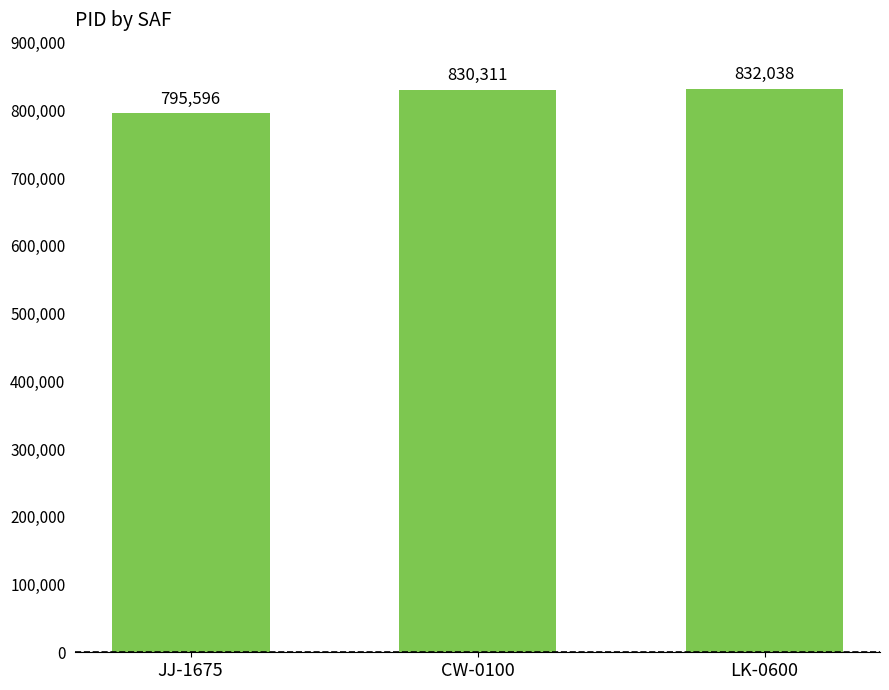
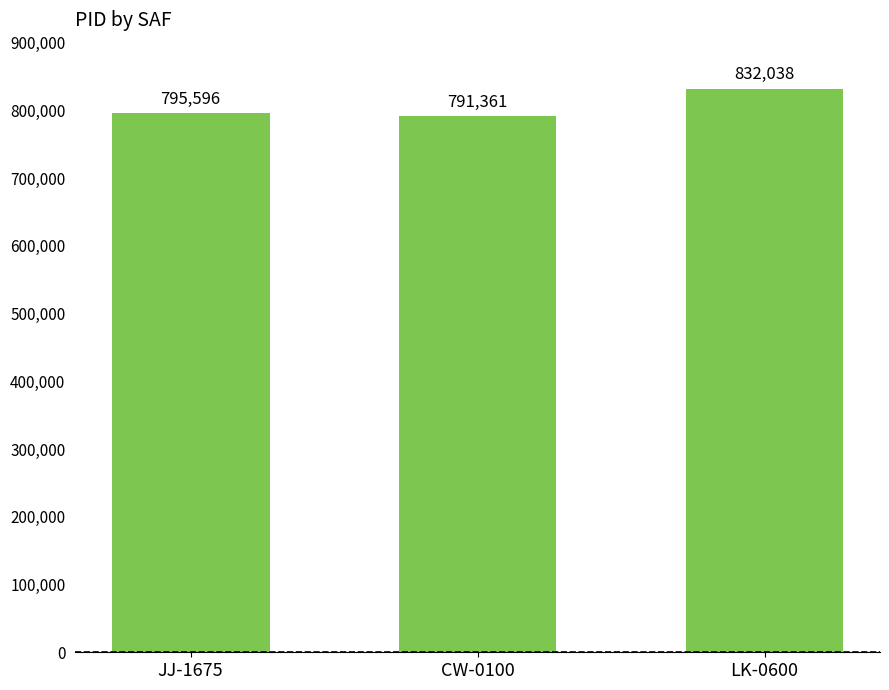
  {
    "JJ-1675": "795,596",
-   "CW-0100": "830,311",
+   "CW-0100": "791,361",
    "LK-0600": "832,038"
  }
